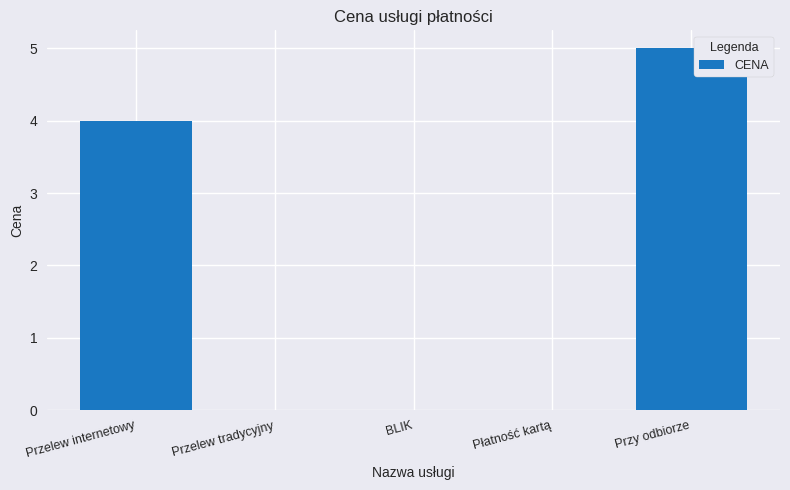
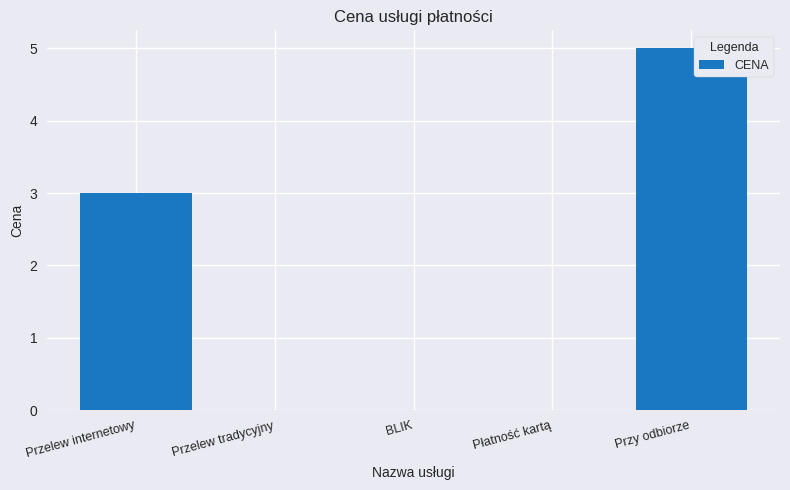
  {
-   "Przelew internetowy": 4,
+   "Przelew internetowy": 3,
    "Przelew tradycyjny": 0,
    "BLIK": 0,
    "Płatność kartą": 0,
    "Przy odbiorze": 5
  }
